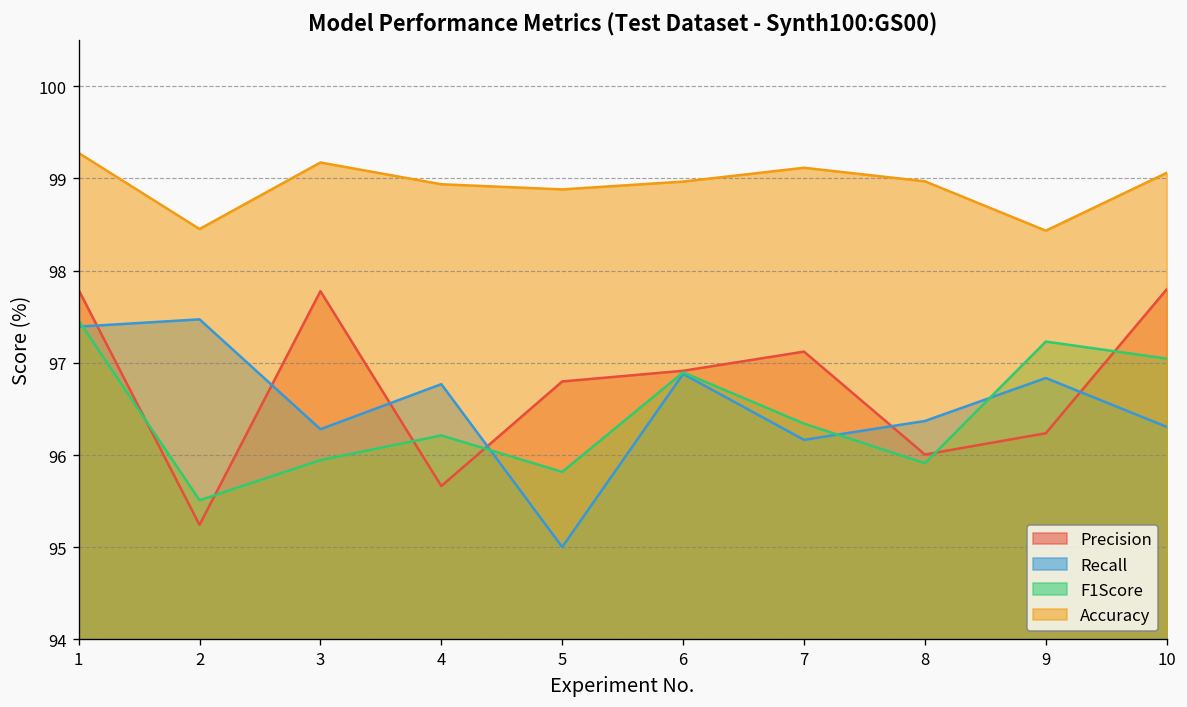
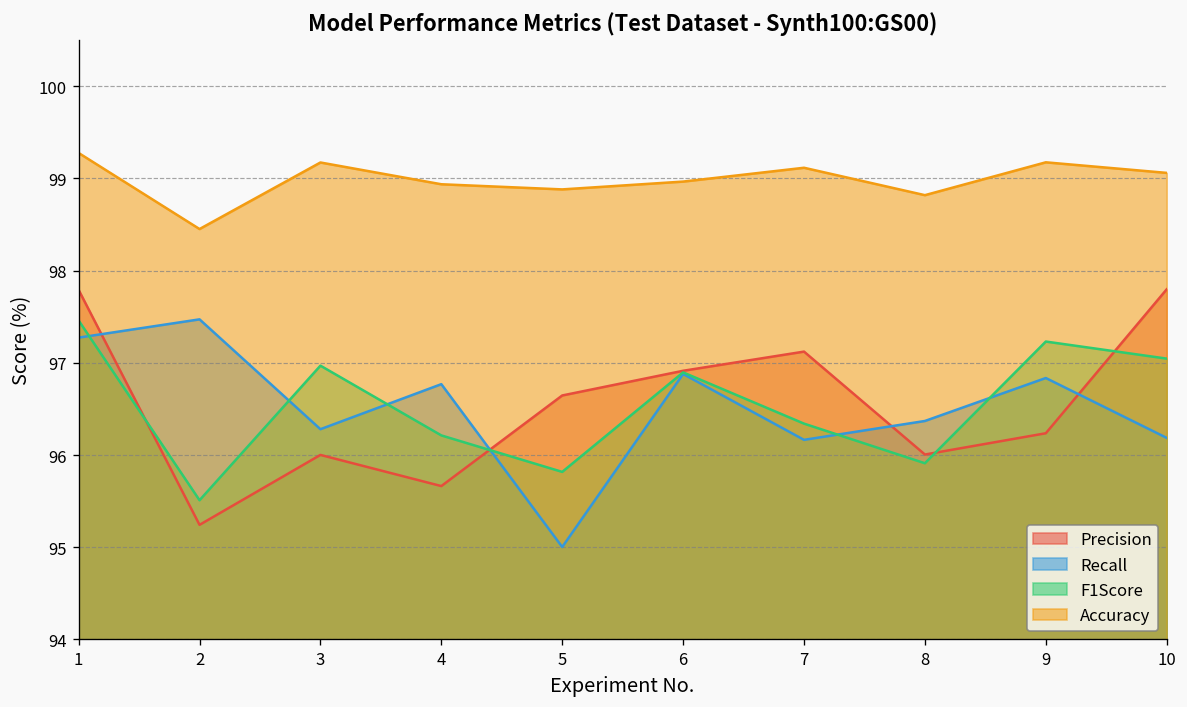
  {
    "Precision": {
      "1": 97.8,
      "2": 95.2,
-     "3": 97.8,
+     "3": 96.0,
      "4": 95.7,
-     "5": 96.8,
+     "5": 96.6,
      "7": 97.1,
      "8": 96.0,
      "9": 96.2,
      "10": 97.8
    },
    "Recall": {
-     "1": 97.4,
+     "1": 97.3,
      "2": 97.5,
      "3": 96.3,
      "4": 96.8,
      "5": 95.0,
      "7": 96.2,
      "8": 96.4,
      "9": 96.8,
-     "10": 96.3
+     "10": 96.2
    },
    "F1Score": {
      "1": 97.5,
      "2": 95.5,
-     "3": 95.9,
+     "3": 97.0,
      "4": 96.2,
      "5": 95.8,
      "7": 96.3,
      "8": 95.9,
      "9": 97.2,
      "10": 97.0
    },
    "Accuracy": {
      "1": 99.3,
      "2": 98.5,
      "3": 99.2,
      "4": 98.9,
      "5": 98.9,
      "6": 99.0,
      "7": 99.1,
-     "8": 99.0,
-     "9": 98.4,
+     "8": 98.8,
+     "9": 99.2,
      "10": 99.1
    }
  }
